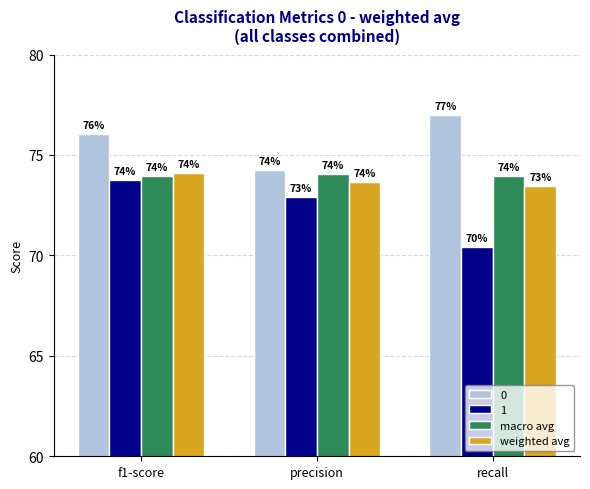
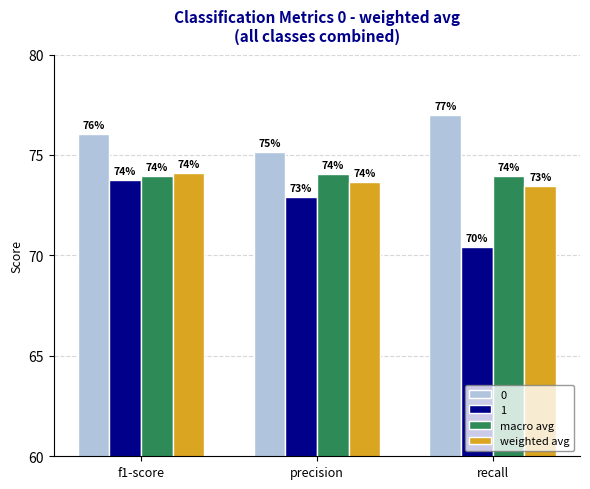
  {
    "0": {
      "f1-score": "76%",
-     "precision": "74%",
+     "precision": "75%",
      "recall": "77%"
    },
    "1": {
      "f1-score": "74%",
      "precision": "73%",
      "recall": "70%"
    },
    "macro avg": {
      "f1-score": "74%",
      "precision": "74%",
      "recall": "74%"
    },
    "weighted avg": {
      "f1-score": "74%",
      "precision": "74%",
      "recall": "73%"
    }
  }
